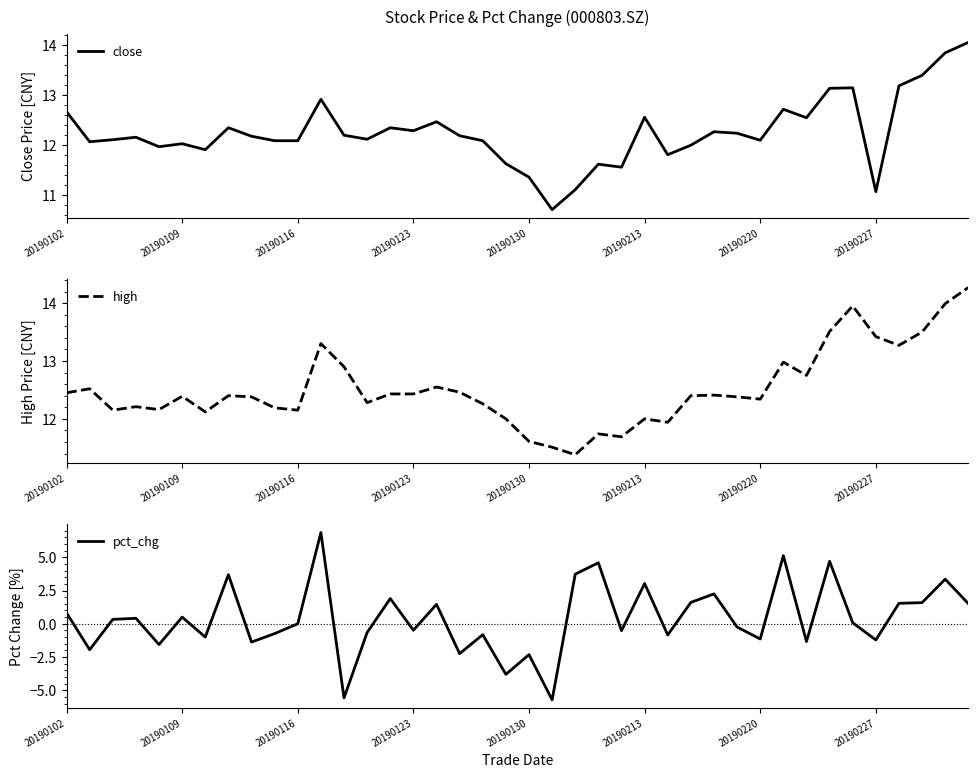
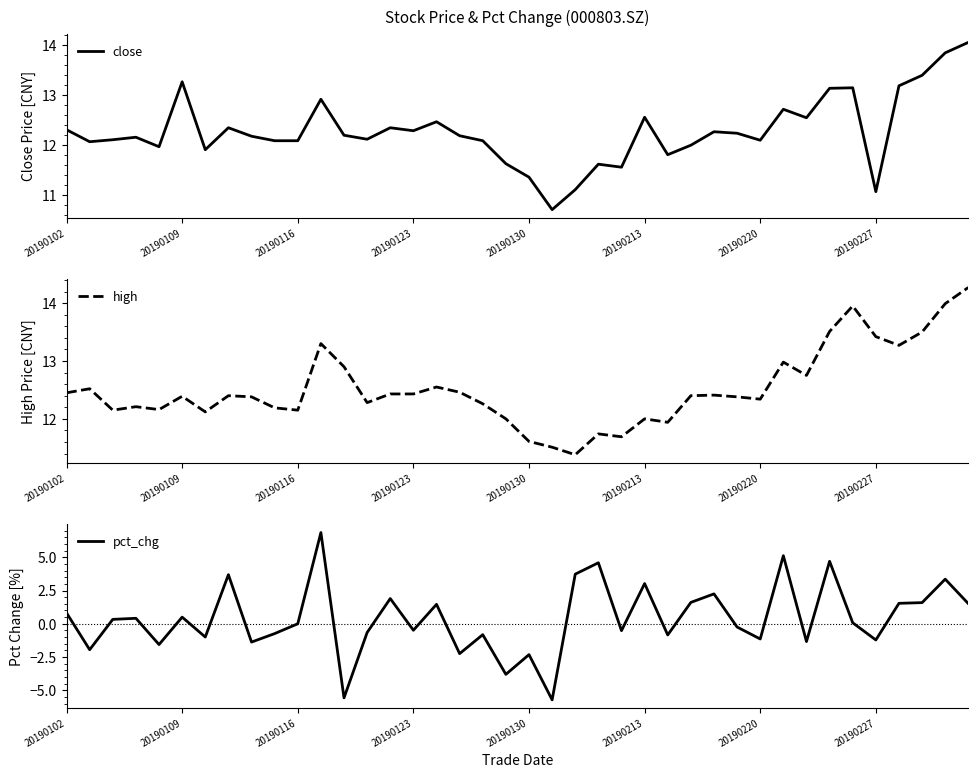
  {
    "Stock Price & Pct Change (000803.SZ)": {
-     "20190102": 12.7,
-     "20190109": 12.0,
+     "20190102": 12.3,
+     "20190109": 13.3,
      "20190116": 12.1,
      "20190123": 12.3,
      "20190130": 11.4,
      "20190213": 12.6,
      "20190220": 12.1,
      "20190227": 11.1
    }
  }
